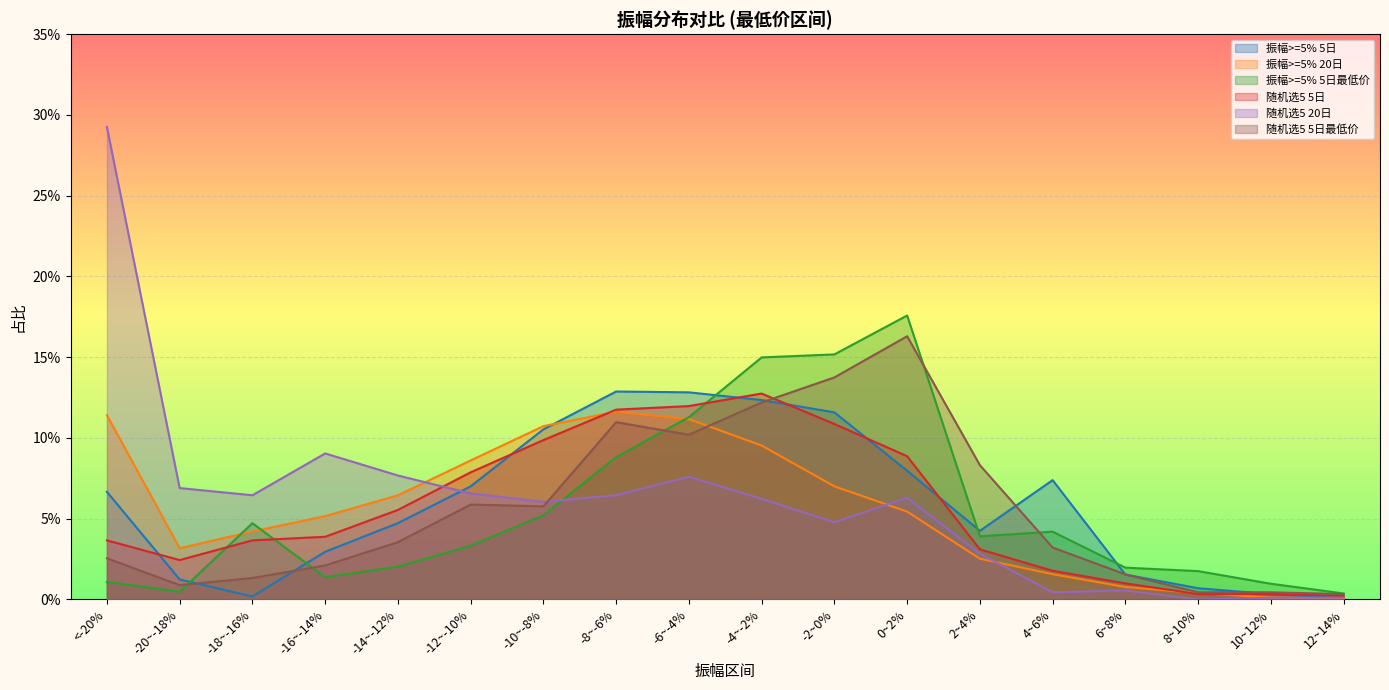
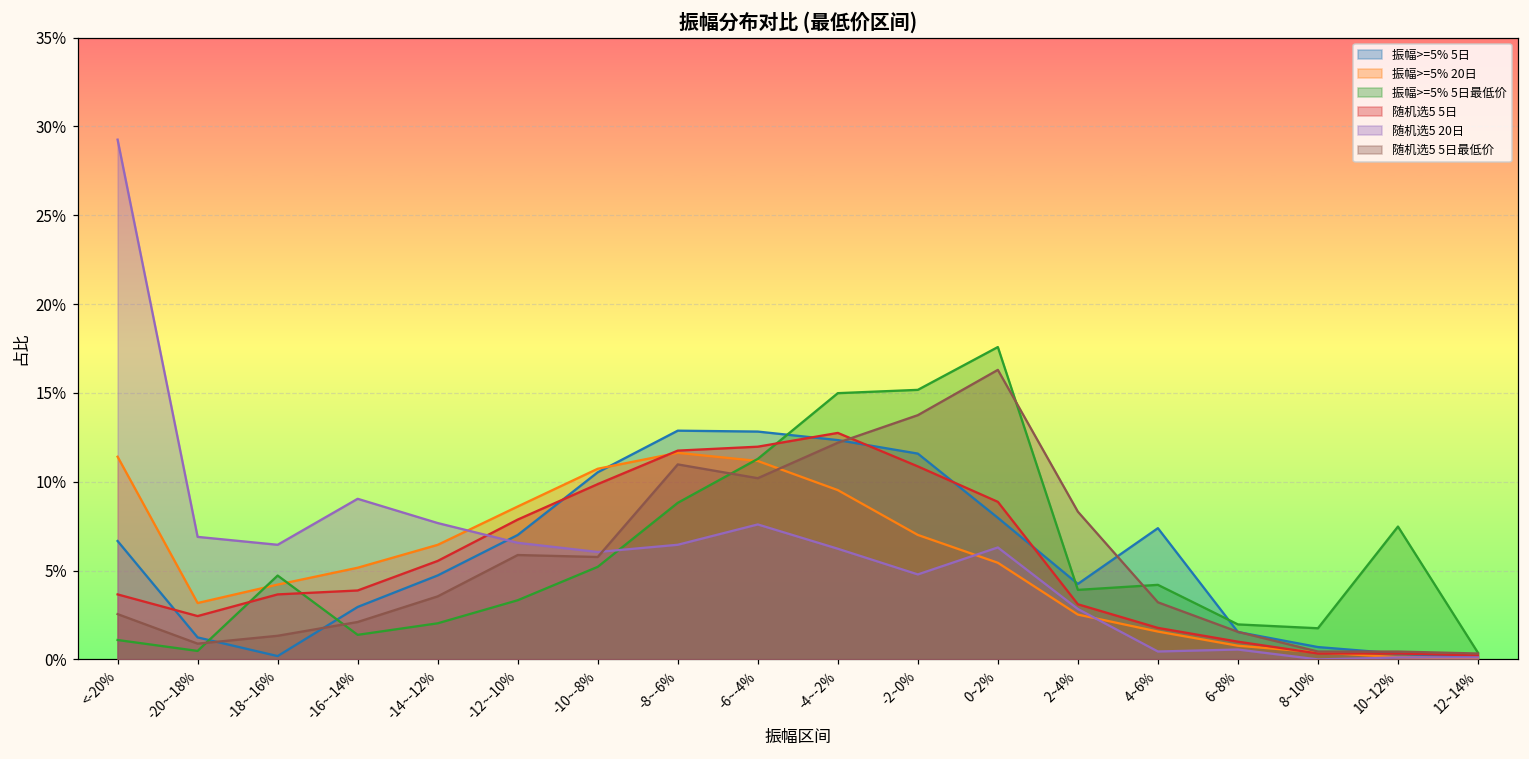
  {
    "振幅>=5% 5日": {
      "<-20%": "6.7%",
      "-20~-18%": "1.2%",
      "-18~-16%": "0.2%",
      "-16~-14%": "3.0%",
      "-14~-12%": "4.7%",
      "-12~-10%": "7.0%",
      "-10~-8%": "10.5%",
      "-8~-6%": "12.9%",
      "-6~-4%": "12.8%",
      "-2~0%": "11.6%",
      "0~2%": "8.0%",
      "2~4%": "4.3%",
      "4~6%": "7.4%",
      "8~10%": "0.7%"
    },
    "振幅>=5% 5日最低价": {
      "<-20%": "1.1%",
      "-20~-18%": "0.5%",
      "-18~-16%": "4.7%",
      "-16~-14%": "1.4%",
      "-14~-12%": "2.0%",
      "-12~-10%": "3.3%",
      "-10~-8%": "5.2%",
      "-8~-6%": "8.8%",
      "-4~-2%": "15.0%",
      "-2~0%": "15.2%",
      "0~2%": "17.6%",
      "2~4%": "3.9%",
      "4~6%": "4.2%",
      "6~8%": "2.0%",
      "8~10%": "1.8%",
-     "10~12%": "1.0%"
+     "10~12%": "7.5%"
    },
    "随机选5 20日": {
      "<-20%": "29.3%",
      "-20~-18%": "6.9%",
      "-18~-16%": "6.5%",
      "-16~-14%": "9.0%",
      "-14~-12%": "7.7%",
      "-12~-10%": "6.6%",
      "-10~-8%": "6.0%",
      "-8~-6%": "6.5%",
      "-6~-4%": "7.6%",
      "-4~-2%": "6.2%",
      "-2~0%": "4.8%",
      "0~2%": "6.3%",
      "2~4%": "2.8%",
      "4~6%": "0.4%",
      "6~8%": "0.6%",
      "8~10%": "0.0%"
    }
  }
